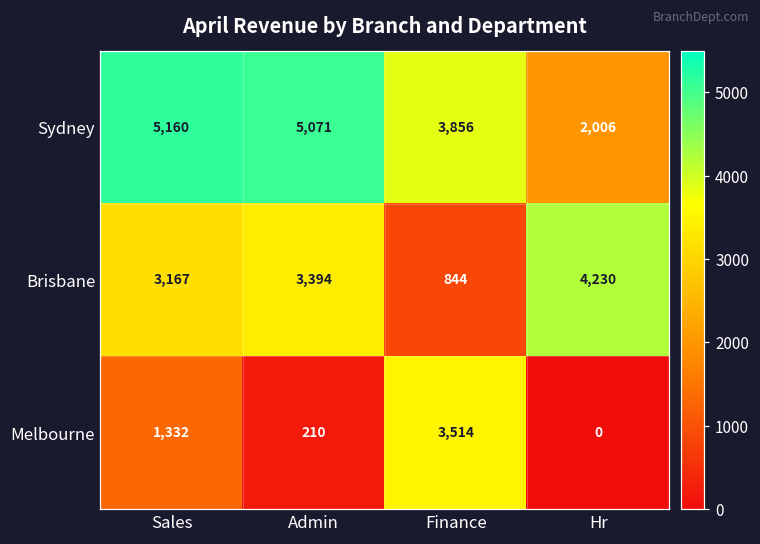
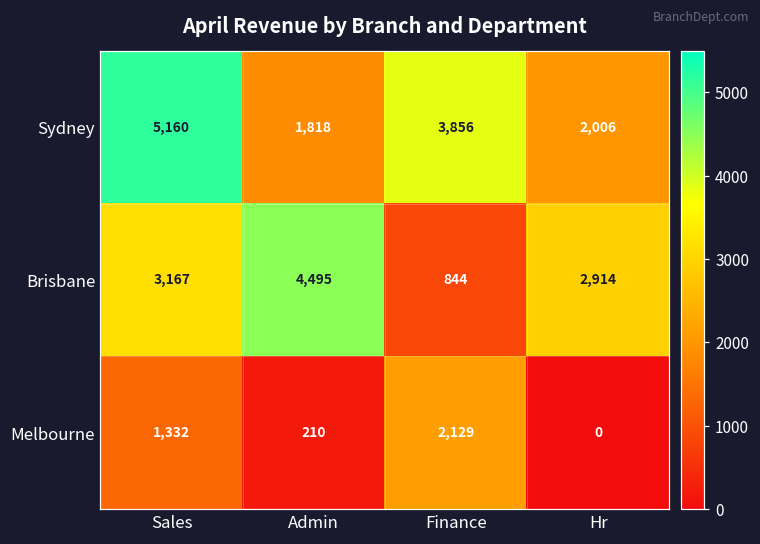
  {
    "Sydney": {
      "Sales": "5,160",
-     "Admin": "5,071",
+     "Admin": "1,818",
      "Finance": "3,856",
      "Hr": "2,006"
    },
    "Brisbane": {
      "Sales": "3,167",
-     "Admin": "3,394",
+     "Admin": "4,495",
      "Finance": "844",
-     "Hr": "4,230"
+     "Hr": "2,914"
    },
    "Melbourne": {
      "Sales": "1,332",
      "Admin": "210",
-     "Finance": "3,514",
+     "Finance": "2,129",
      "Hr": "0"
    }
  }
